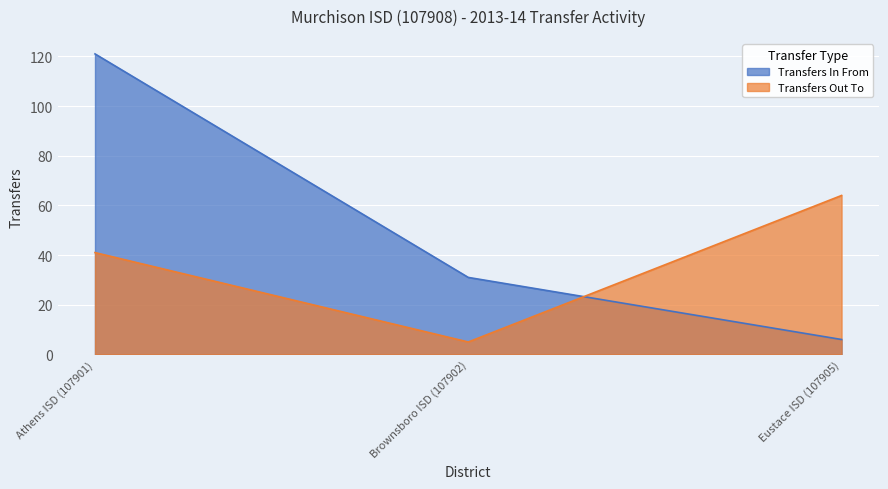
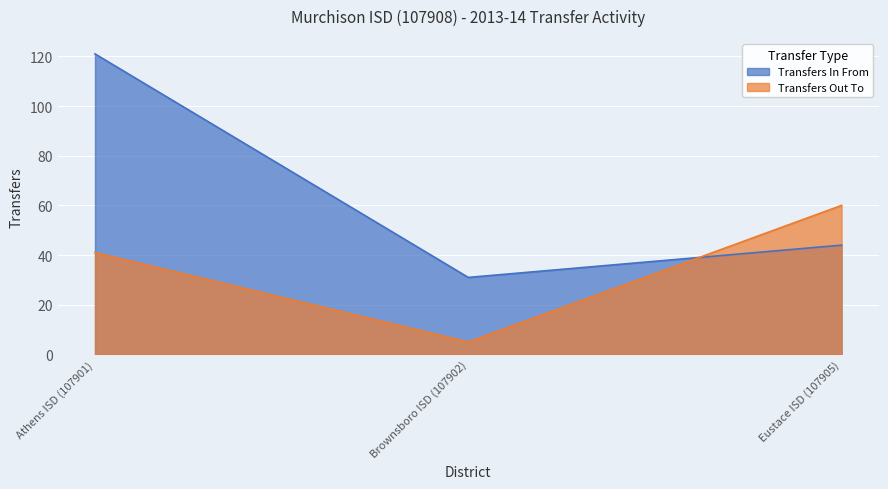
  {
    "Transfers In From": {
      "Athens ISD (107901)": 121,
      "Brownsboro ISD (107902)": 31,
-     "Eustace ISD (107905)": 6
+     "Eustace ISD (107905)": 44
    },
    "Transfers Out To": {
      "Athens ISD (107901)": 41,
      "Brownsboro ISD (107902)": 5,
-     "Eustace ISD (107905)": 64
+     "Eustace ISD (107905)": 60
    }
  }
